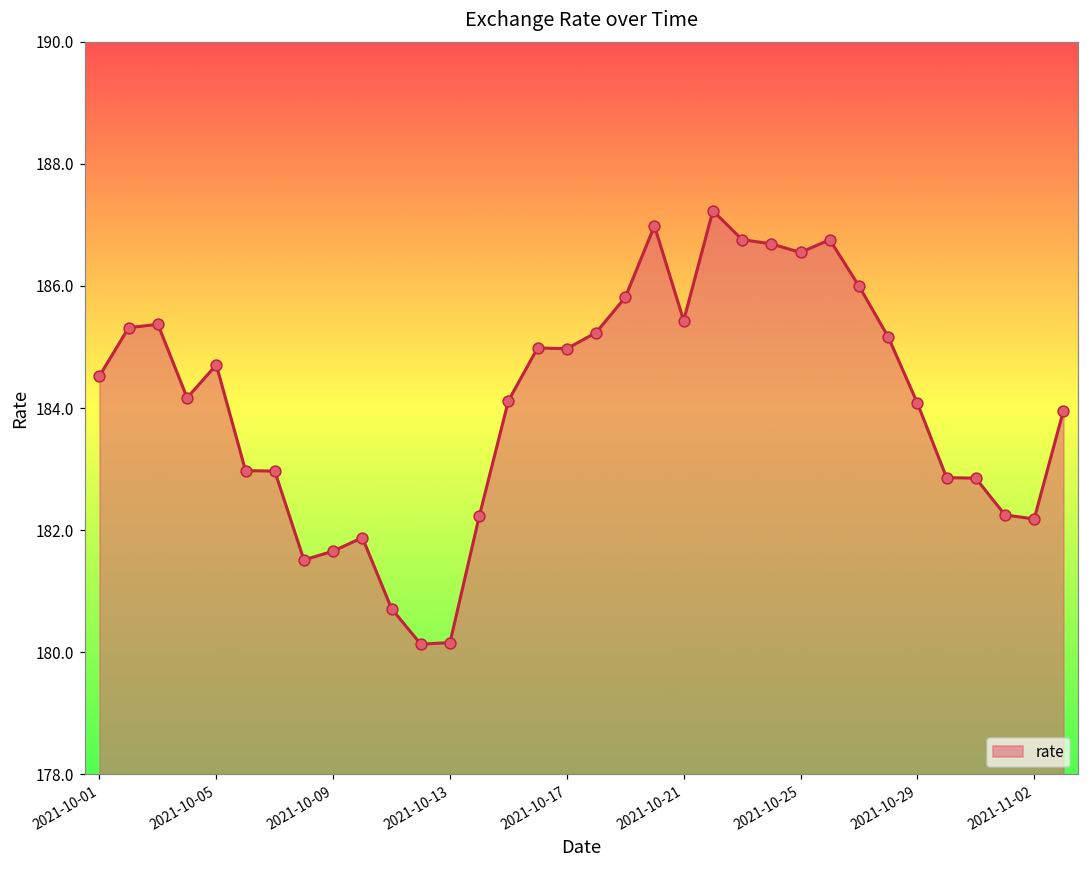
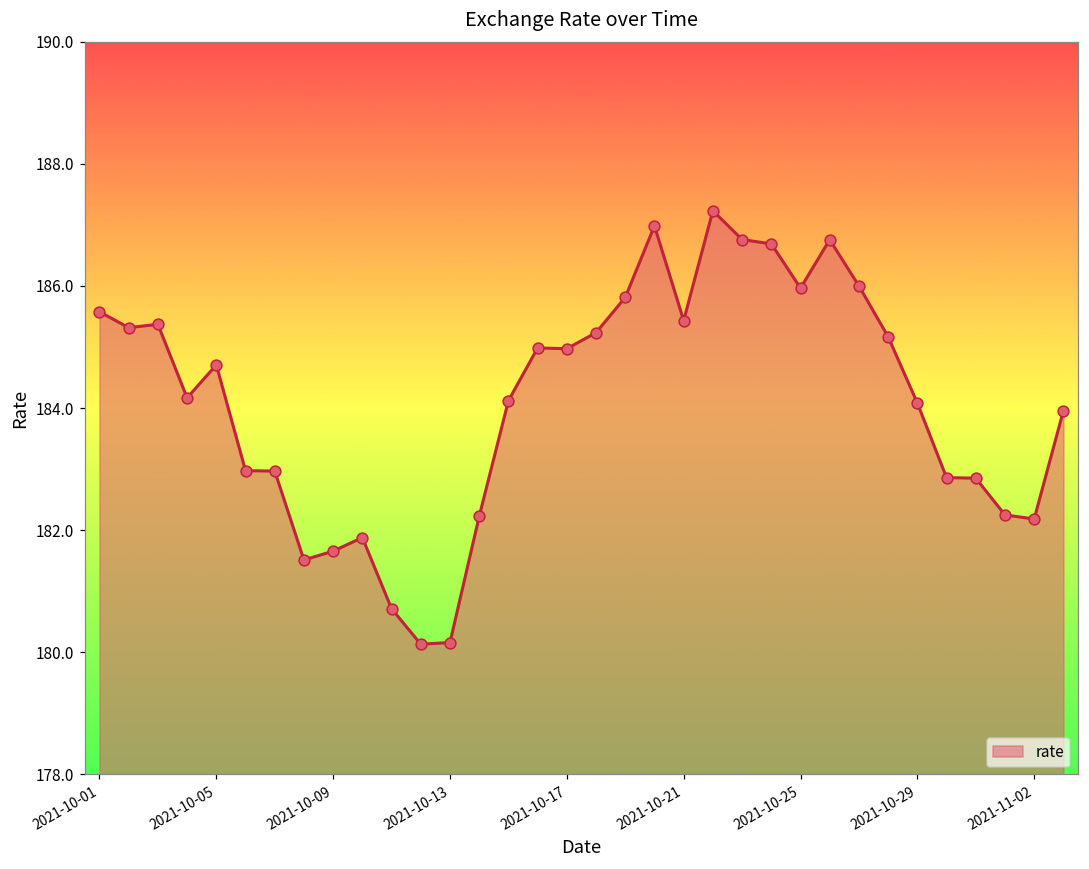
  {
-   "2021-10-01": 184.5,
+   "2021-10-01": 185.6,
    "2021-10-05": 184.7,
    "2021-10-09": 181.7,
    "2021-10-13": 180.2,
    "2021-10-17": 185.0,
    "2021-10-21": 185.4,
-   "2021-10-25": 186.5,
+   "2021-10-25": 186.0,
    "2021-10-29": 184.1,
    "2021-11-02": 182.2
  }
